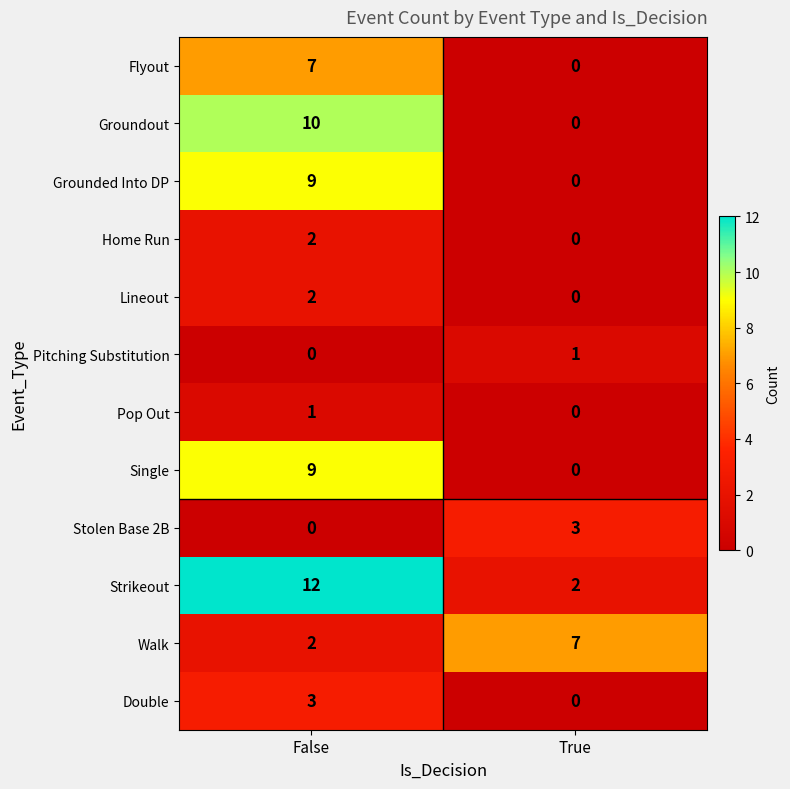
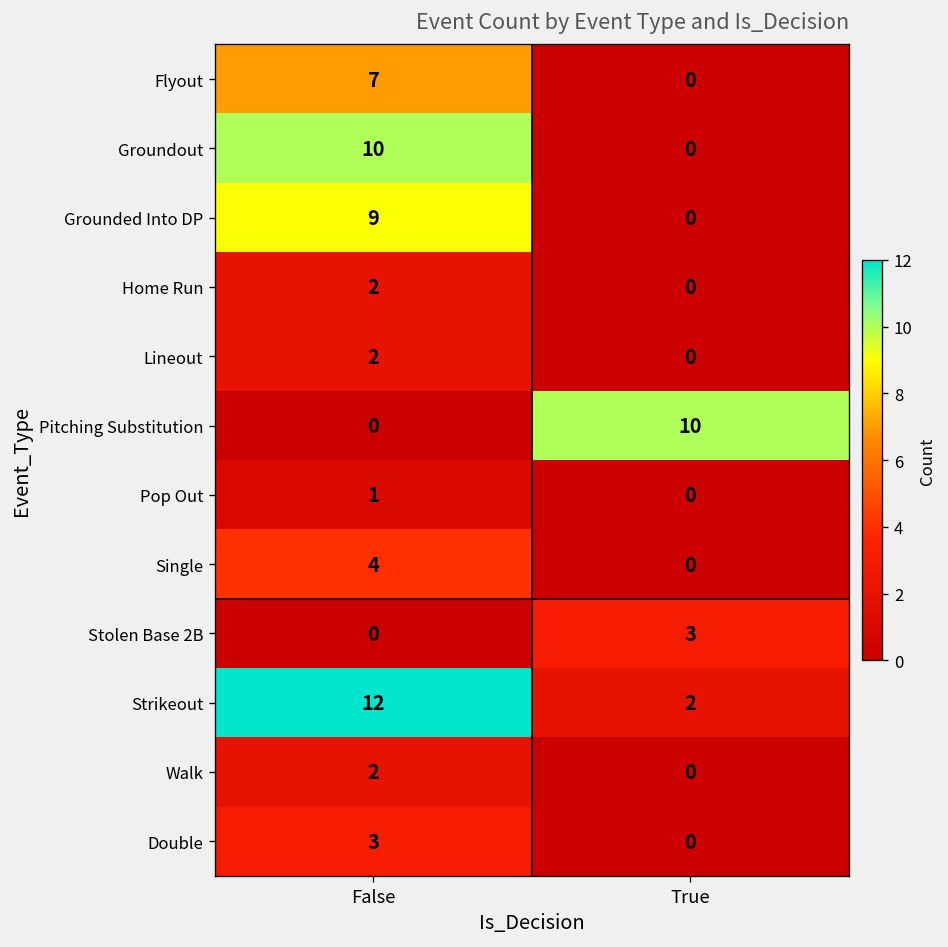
  {
    "Flyout": {
      "False": 7,
      "True": 0
    },
    "Groundout": {
      "False": 10,
      "True": 0
    },
    "Grounded Into DP": {
      "False": 9,
      "True": 0
    },
    "Home Run": {
      "False": 2,
      "True": 0
    },
    "Lineout": {
      "False": 2,
      "True": 0
    },
    "Pitching Substitution": {
      "False": 0,
-     "True": 1
+     "True": 10
    },
    "Pop Out": {
      "False": 1,
      "True": 0
    },
    "Single": {
-     "False": 9,
+     "False": 4,
      "True": 0
    },
    "Stolen Base 2B": {
      "False": 0,
      "True": 3
    },
    "Strikeout": {
      "False": 12,
      "True": 2
    },
    "Walk": {
      "False": 2,
-     "True": 7
+     "True": 0
    },
    "Double": {
      "False": 3,
      "True": 0
    }
  }
